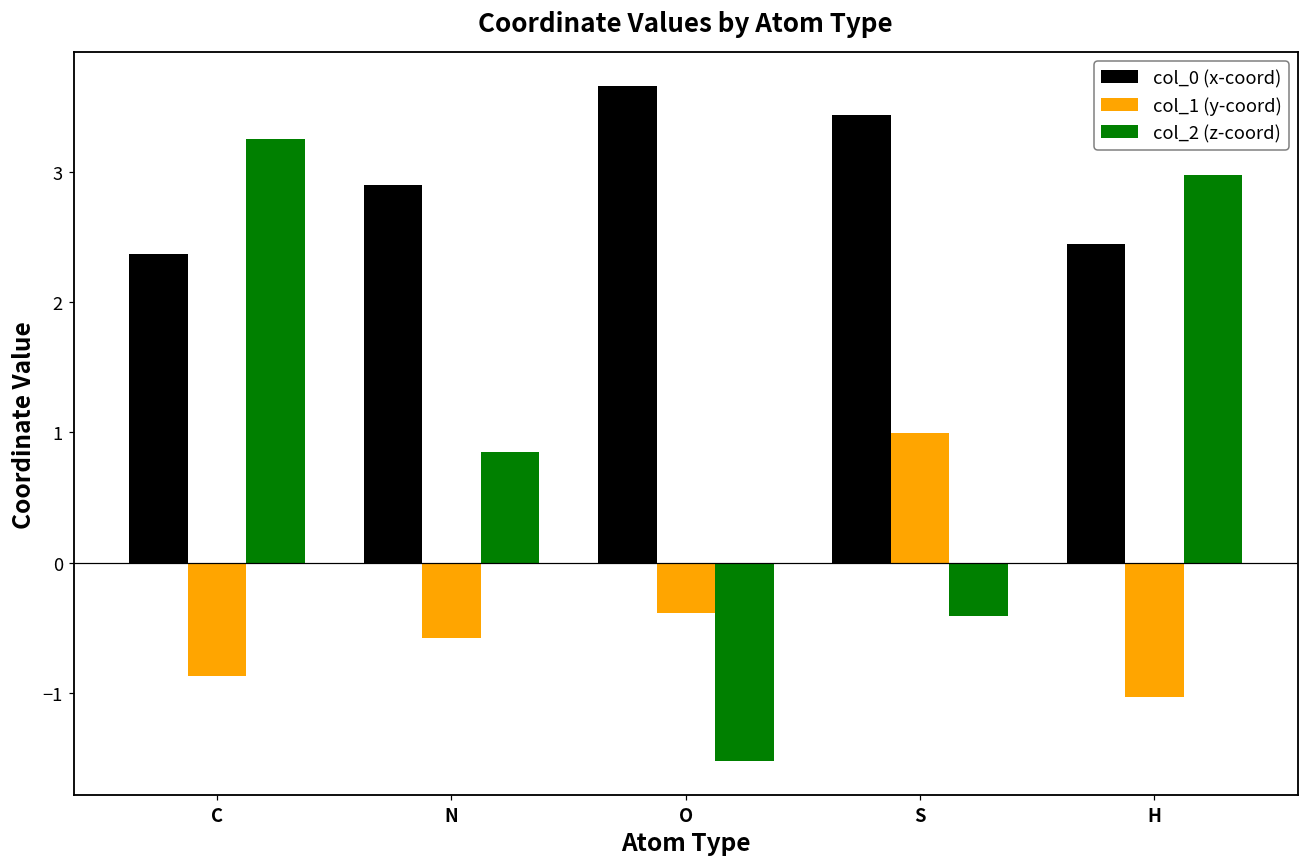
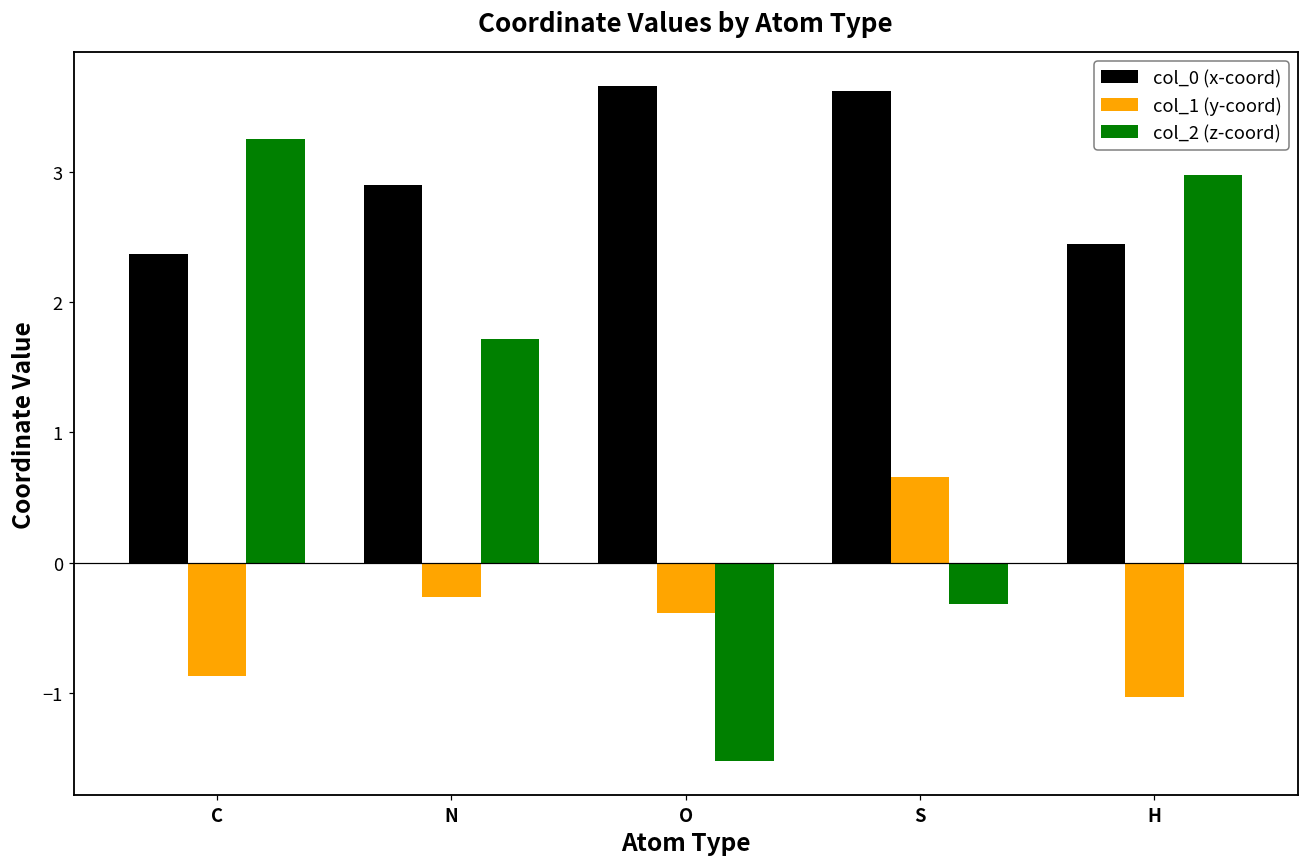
  {
    "col_0 (x-coord)": {
      "C": 2.37,
      "N": 2.90,
      "O": 3.66,
-     "S": 3.44,
+     "S": 3.62,
      "H": 2.44
    },
    "col_1 (y-coord)": {
      "C": -0.87,
-     "N": -0.58,
+     "N": -0.27,
      "O": -0.39,
-     "S": 0.99,
+     "S": 0.66,
      "H": -1.03
    },
    "col_2 (z-coord)": {
      "C": 3.25,
-     "N": 0.85,
+     "N": 1.72,
      "O": -1.53,
-     "S": -0.41,
+     "S": -0.32,
      "H": 2.97
    }
  }
